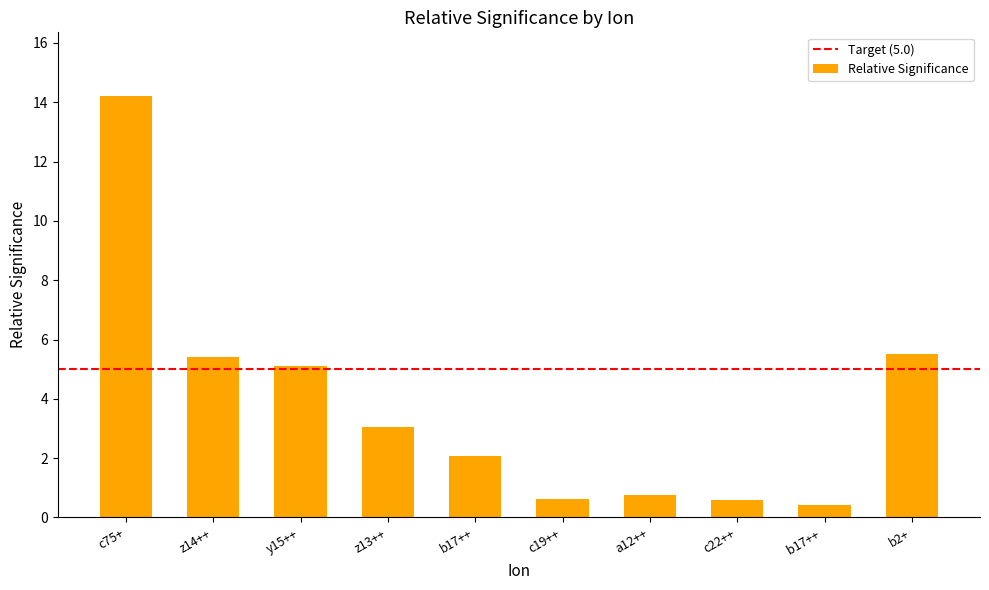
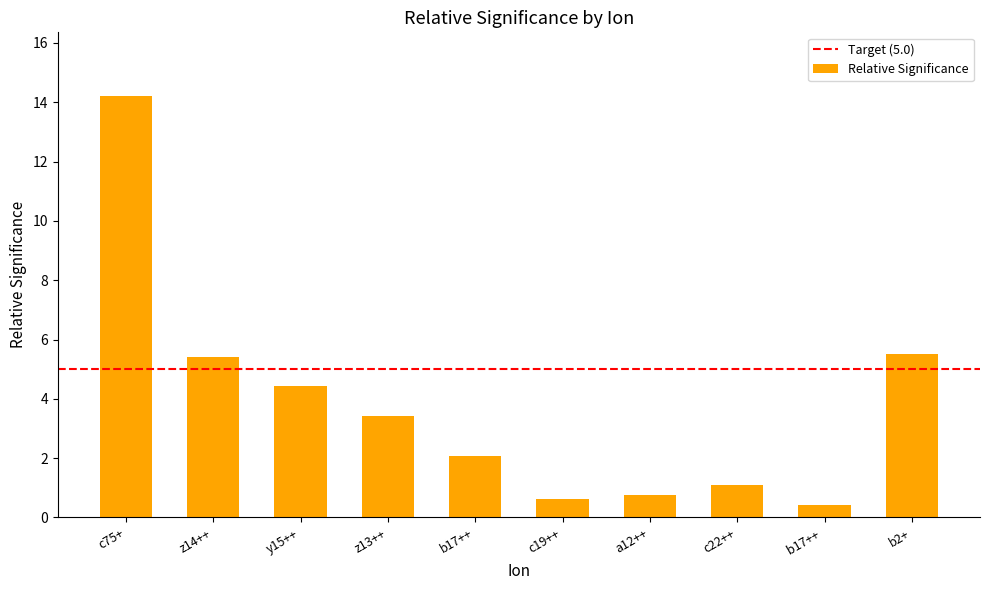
  {
    "c75+": 14.2,
    "z14++": 5.4,
-   "y15++": 5.1,
-   "z13++": 3.0,
+   "y15++": 4.4,
+   "z13++": 3.4,
    "c19++": 0.6,
    "a12++": 0.8,
-   "c22++": 0.6,
+   "c22++": 1.1,
    "b2+": 5.5
  }
